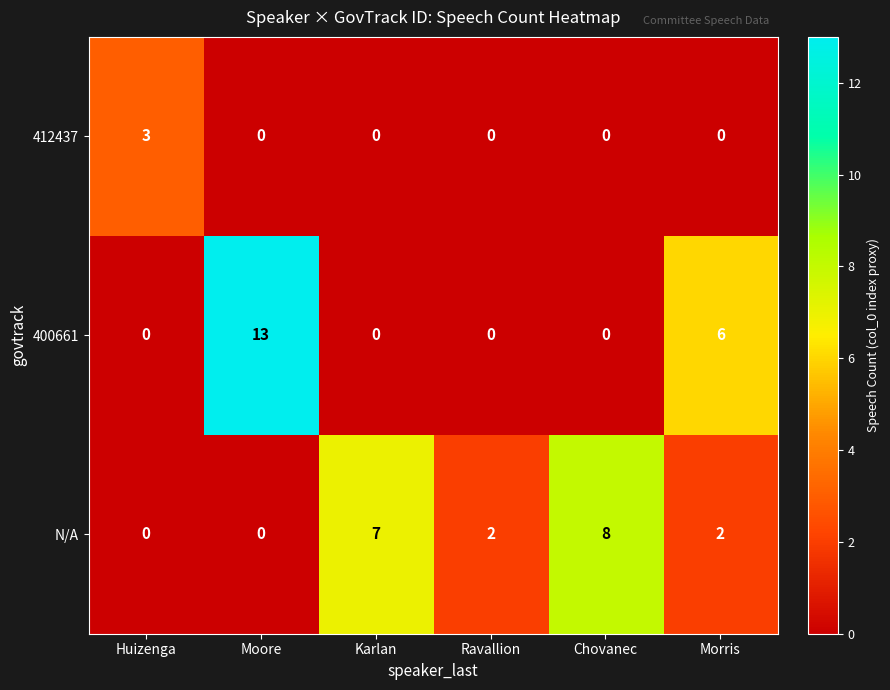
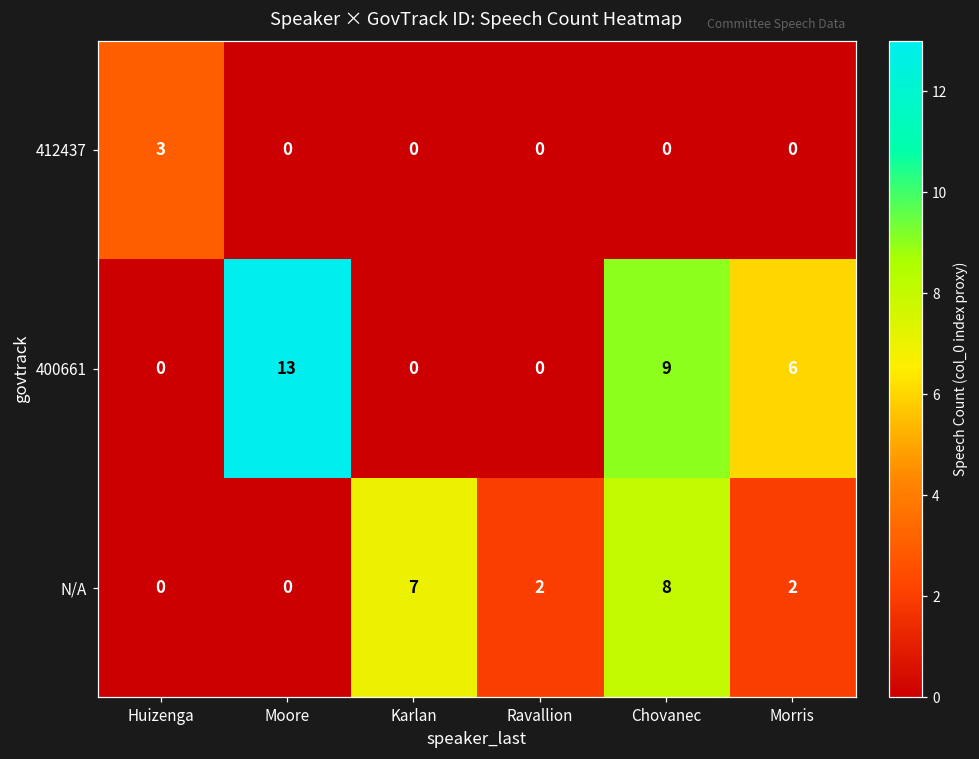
  {
    "412437": {
      "Huizenga": 3,
      "Moore": 0,
      "Karlan": 0,
      "Ravallion": 0,
      "Chovanec": 0,
      "Morris": 0
    },
    "400661": {
      "Huizenga": 0,
      "Moore": 13,
      "Karlan": 0,
      "Ravallion": 0,
-     "Chovanec": 0,
+     "Chovanec": 9,
      "Morris": 6
    },
    "N/A": {
      "Huizenga": 0,
      "Moore": 0,
      "Karlan": 7,
      "Ravallion": 2,
      "Chovanec": 8,
      "Morris": 2
    }
  }
